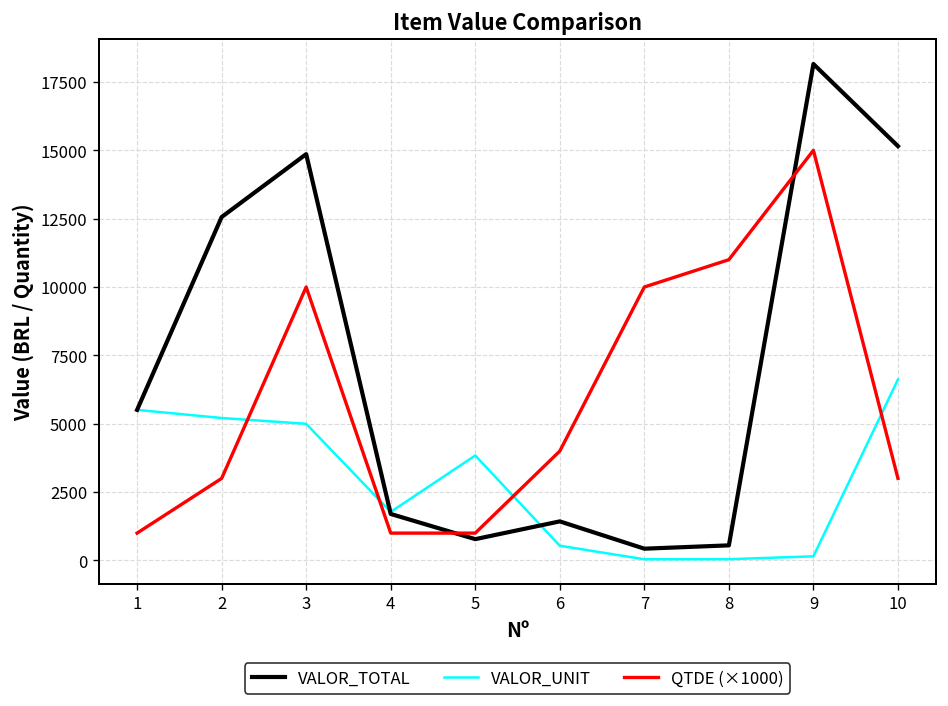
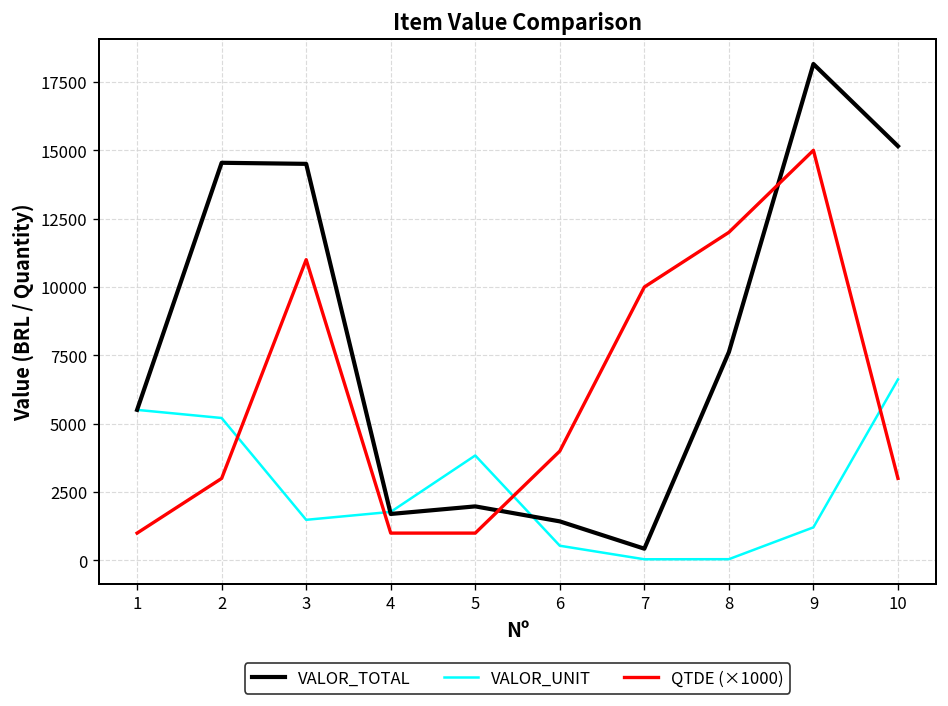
  {
    "VALOR_TOTAL": {
-     "2": 12600,
-     "3": 14900,
-     "5": 800,
+     "2": 14500,
+     "3": 14500,
+     "5": 2000,
      "6": 1400,
      "7": 400,
-     "8": 600,
+     "8": 7600,
      "9": 18200,
      "10": 15200
    },
    "VALOR_UNIT": {
      "2": 5200,
-     "3": 5000,
+     "3": 1500,
      "5": 3800,
      "6": 500,
      "7": 0,
      "8": 0,
-     "9": 200,
+     "9": 1200,
      "10": 6600
    },
    "QTDE (×1000)": {
      "1": 1000,
      "2": 3000,
-     "3": 10000,
+     "3": 11000,
      "4": 1000,
      "5": 1000,
      "6": 4000,
      "7": 10000,
-     "8": 11000,
+     "8": 12000,
      "9": 15000,
      "10": 3000
    }
  }
